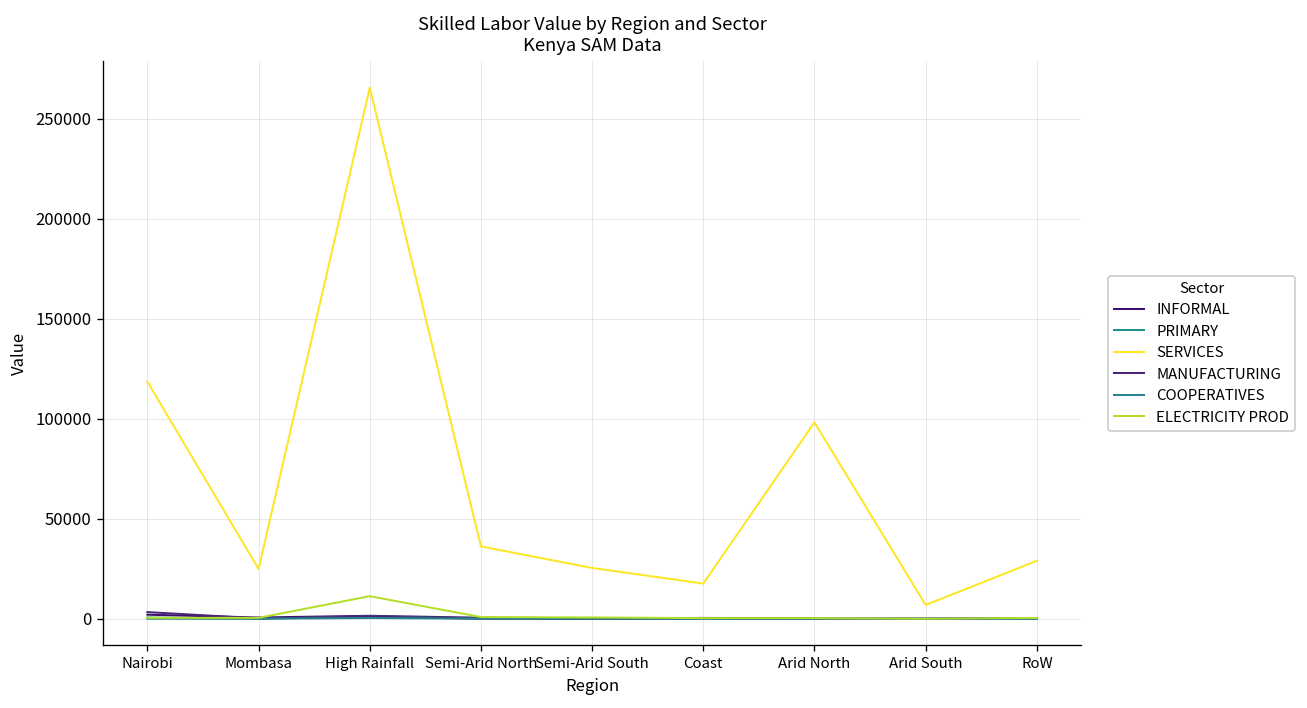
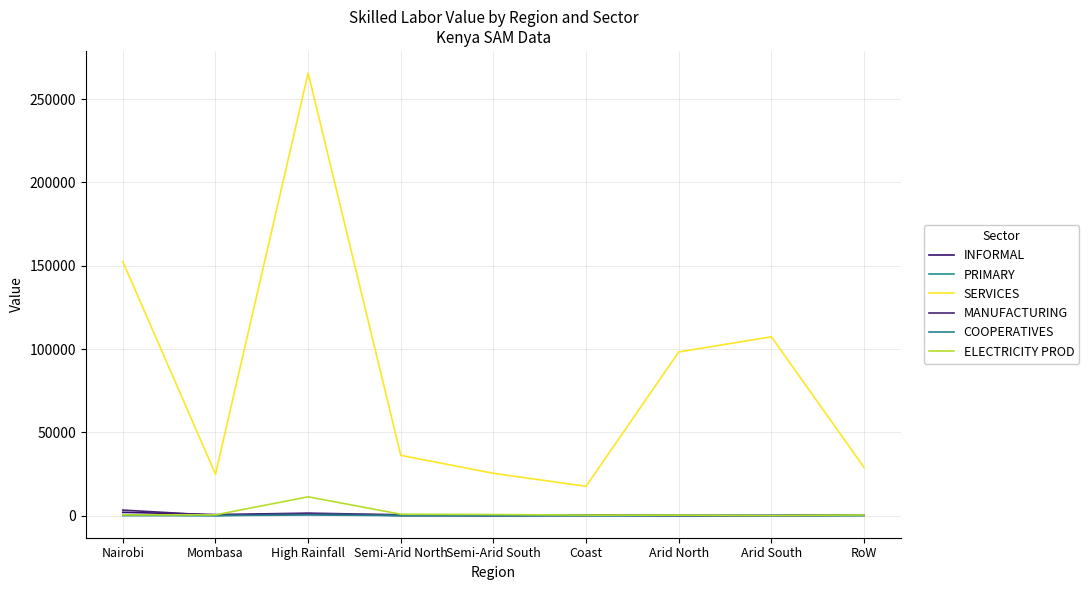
  {
    "SERVICES": {
-     "Nairobi": 119000,
+     "Nairobi": 152000,
      "Mombasa": 25000,
      "High Rainfall": 266000,
      "Semi-Arid North": 36000,
      "Semi-Arid South": 25000,
      "Coast": 18000,
      "Arid North": 98000,
-     "Arid South": 7000,
+     "Arid South": 107000,
      "RoW": 29000
    },
    "ELECTRICITY PROD": {
      "High Rainfall": 11000
    }
  }
